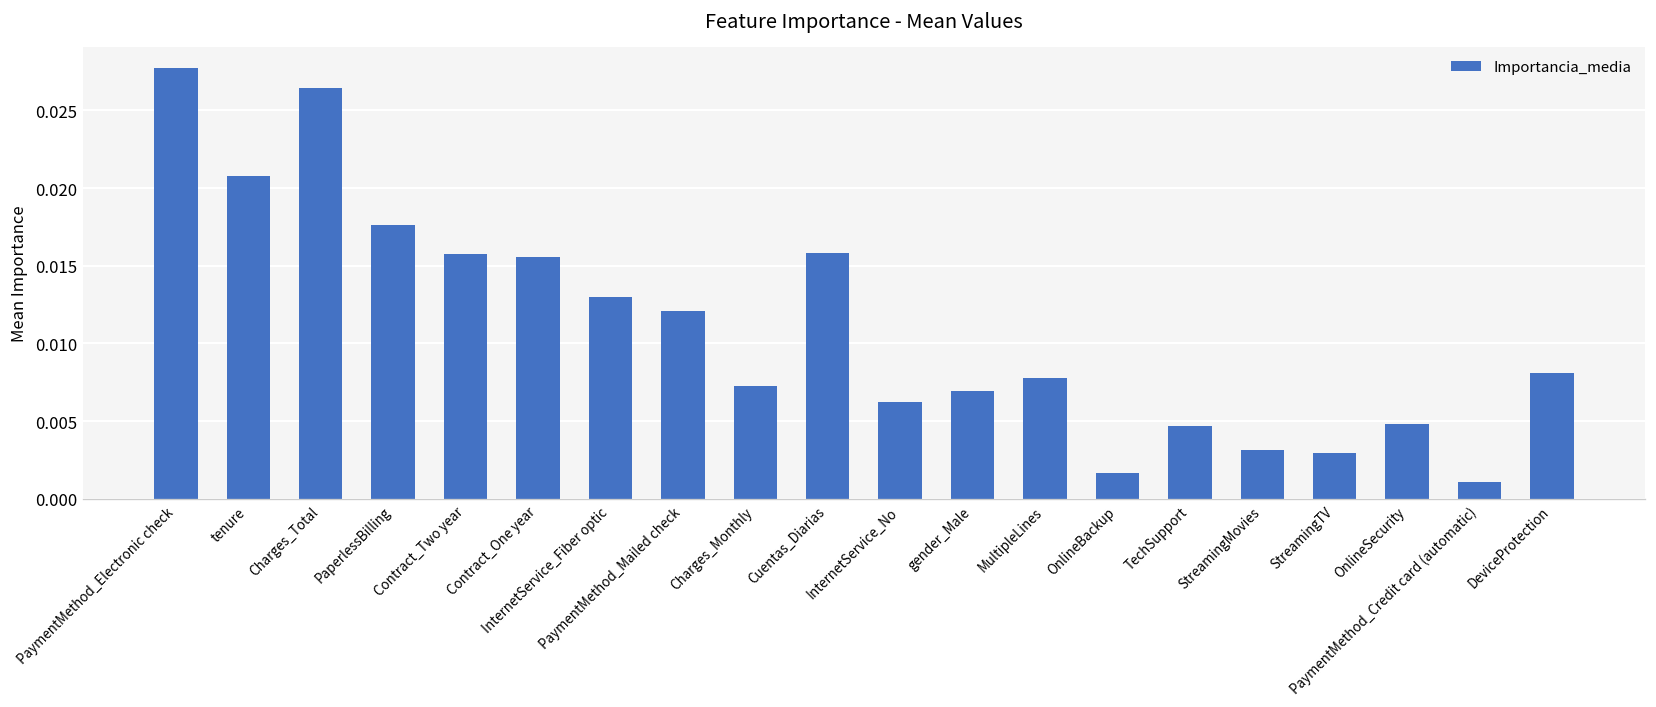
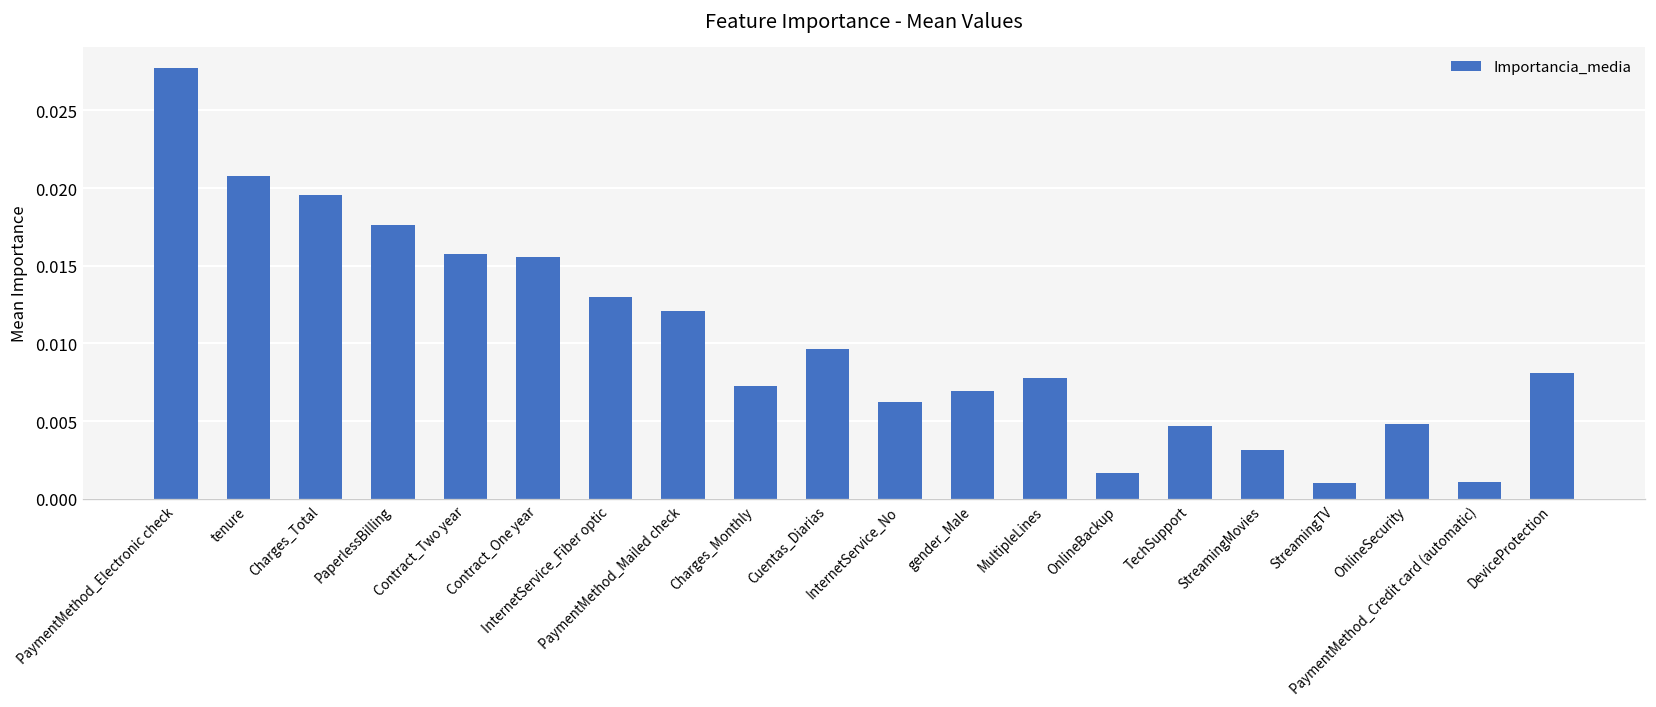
  {
    "PaymentMethod_Electronic check": 0.0277,
    "tenure": 0.0208,
-   "Charges_Total": 0.0264,
+   "Charges_Total": 0.0196,
    "PaperlessBilling": 0.0176,
    "Contract_Two year": 0.0158,
    "Contract_One year": 0.0156,
    "InternetService_Fiber optic": 0.0130,
    "PaymentMethod_Mailed check": 0.0121,
    "Charges_Monthly": 0.0072,
-   "Cuentas_Diarias": 0.0158,
+   "Cuentas_Diarias": 0.0096,
    "InternetService_No": 0.0062,
    "gender_Male": 0.0069,
    "MultipleLines": 0.0077,
    "OnlineBackup": 0.0017,
    "TechSupport": 0.0047,
    "StreamingMovies": 0.0031,
-   "StreamingTV": 0.0029,
+   "StreamingTV": 0.0010,
    "OnlineSecurity": 0.0048,
    "PaymentMethod_Credit card (automatic)": 0.0011,
    "DeviceProtection": 0.0081
  }
